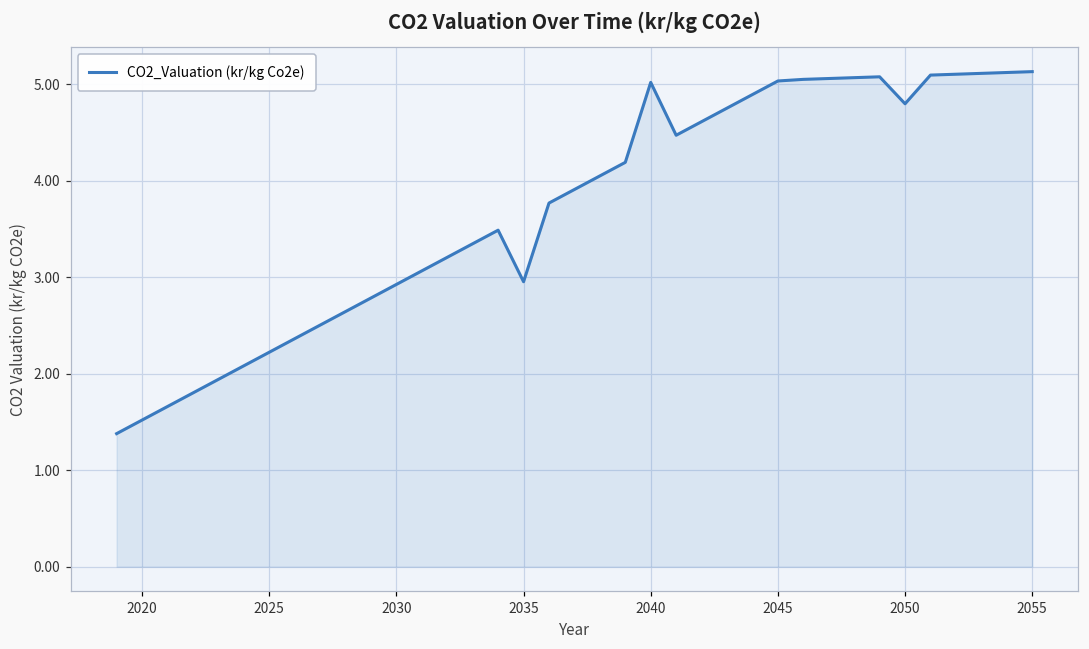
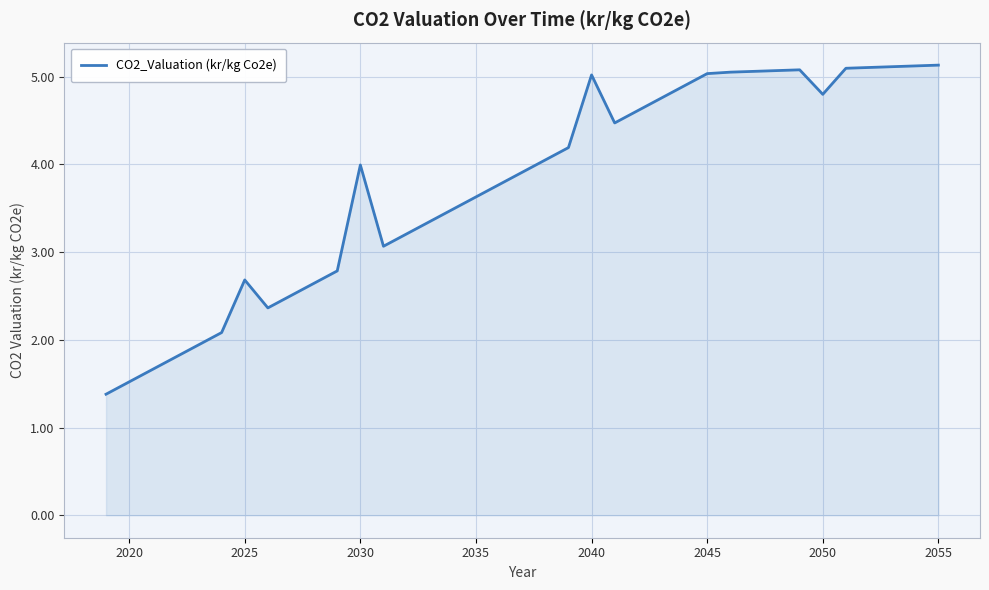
  {
    "2020": 1.5,
-   "2025": 2.2,
-   "2030": 2.9,
-   "2035": 3.0,
+   "2025": 2.7,
+   "2030": 4.0,
+   "2035": 3.6,
    "2040": 5.0,
    "2045": 5.0,
    "2050": 4.8,
    "2055": 5.1
  }
